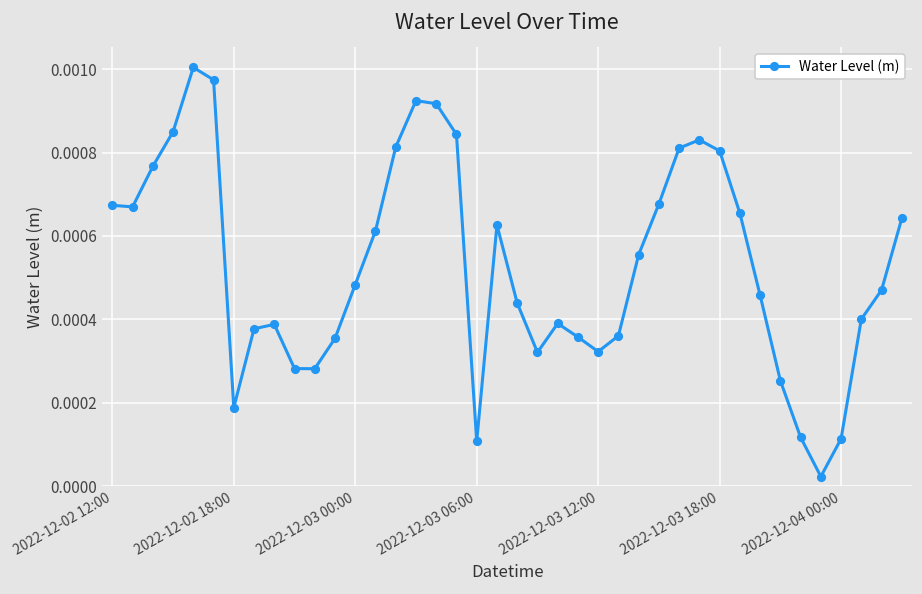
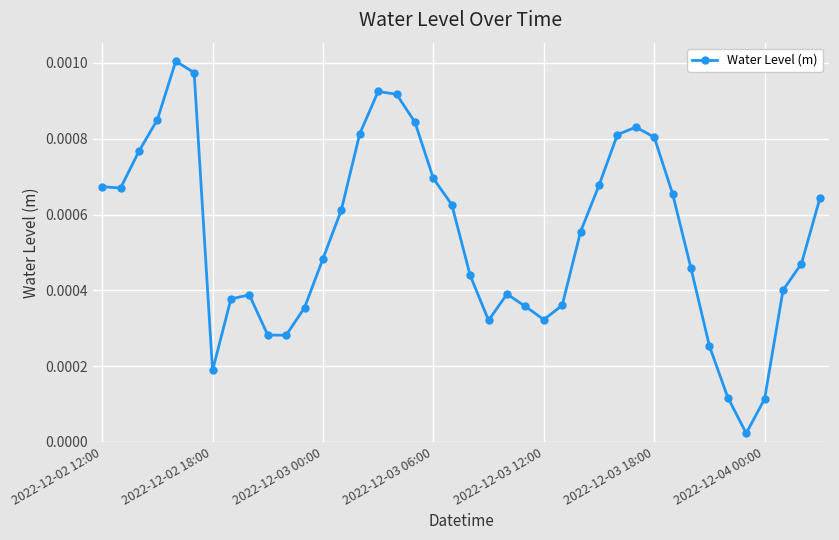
  {
    "2022-12-02 12:00": 0.00067,
    "2022-12-02 18:00": 0.00019,
    "2022-12-03 00:00": 0.00048,
-   "2022-12-03 06:00": 0.00011,
+   "2022-12-03 06:00": 0.00070,
    "2022-12-03 12:00": 0.00032,
    "2022-12-03 18:00": 0.00080,
    "2022-12-04 00:00": 0.00011
  }
